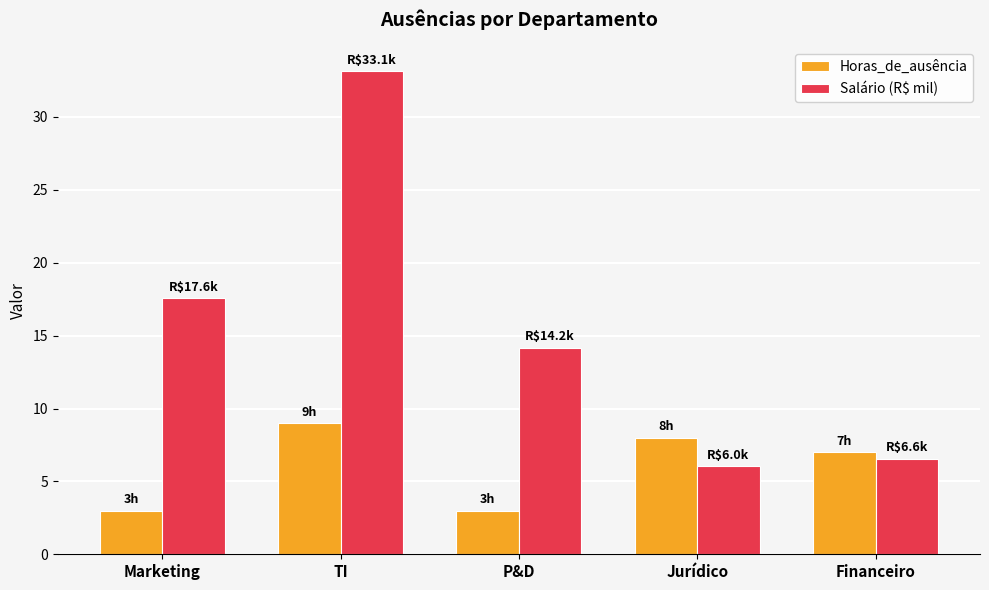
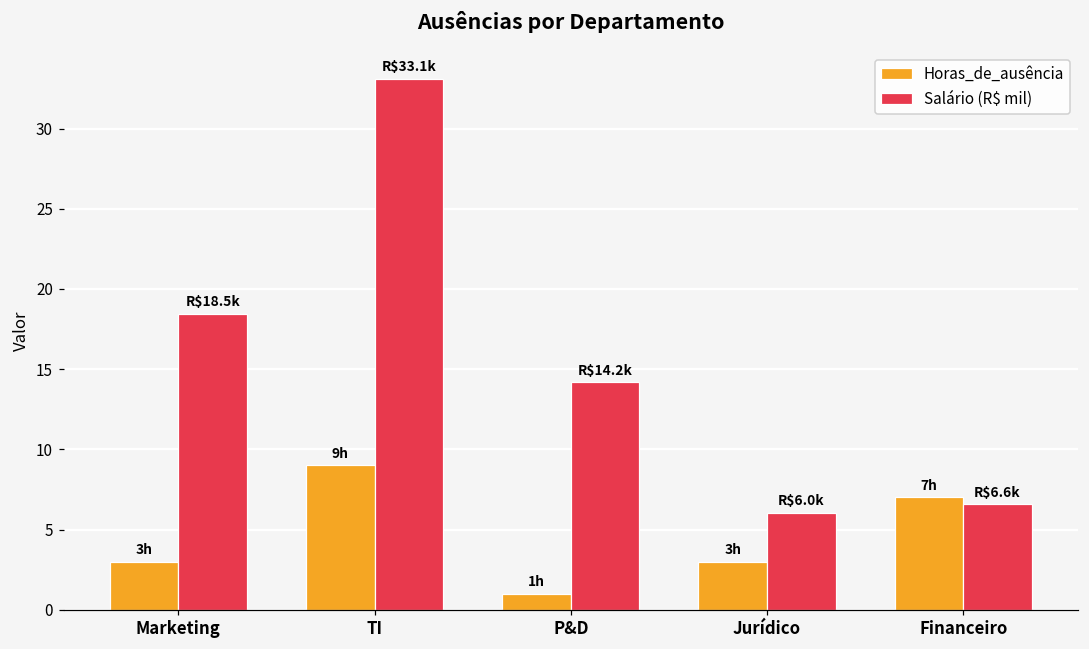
  {
    "Horas_de_ausência": {
      "Marketing": "3h",
      "TI": "9h",
-     "P&D": "3h",
-     "Jurídico": "8h",
+     "P&D": "1h",
+     "Jurídico": "3h",
      "Financeiro": "7h"
    },
    "Salário (R$ mil)": {
-     "Marketing": "$17.6k",
+     "Marketing": "$18.5k",
      "TI": "$33.1k",
      "P&D": "$14.2k",
      "Jurídico": "$6.0k",
      "Financeiro": "$6.6k"
    }
  }
